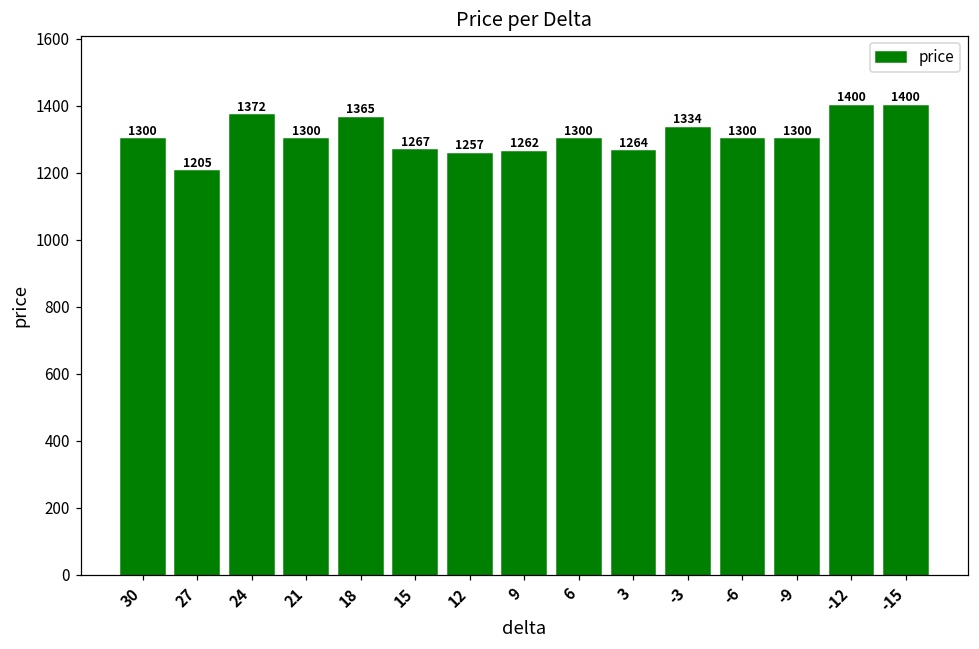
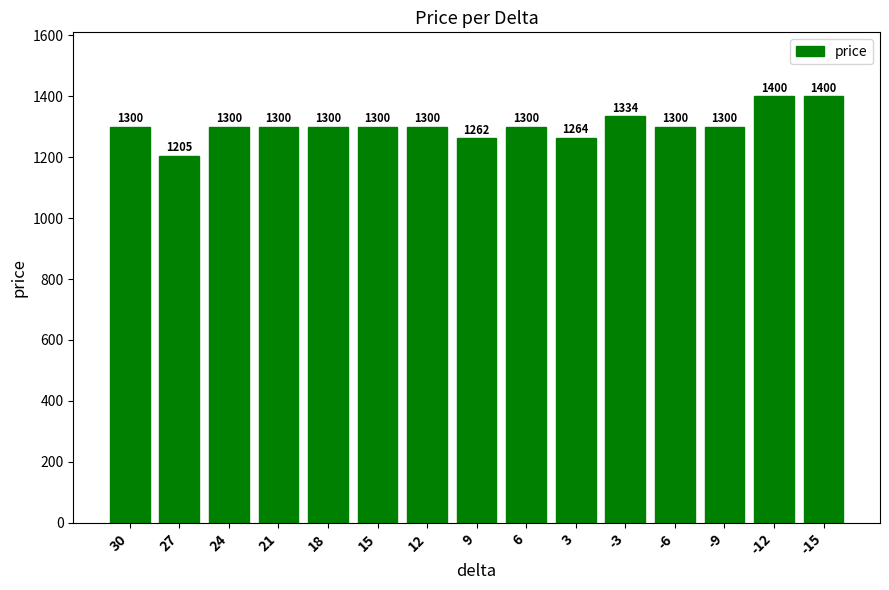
  {
    "30": 1300,
    "27": 1205,
-   "24": 1372,
+   "24": 1300,
    "21": 1300,
-   "18": 1365,
-   "15": 1267,
-   "12": 1257,
+   "18": 1300,
+   "15": 1300,
+   "12": 1300,
    "9": 1262,
    "6": 1300,
    "3": 1264,
    "-3": 1334,
    "-6": 1300,
    "-9": 1300,
    "-12": 1400,
    "-15": 1400
  }
